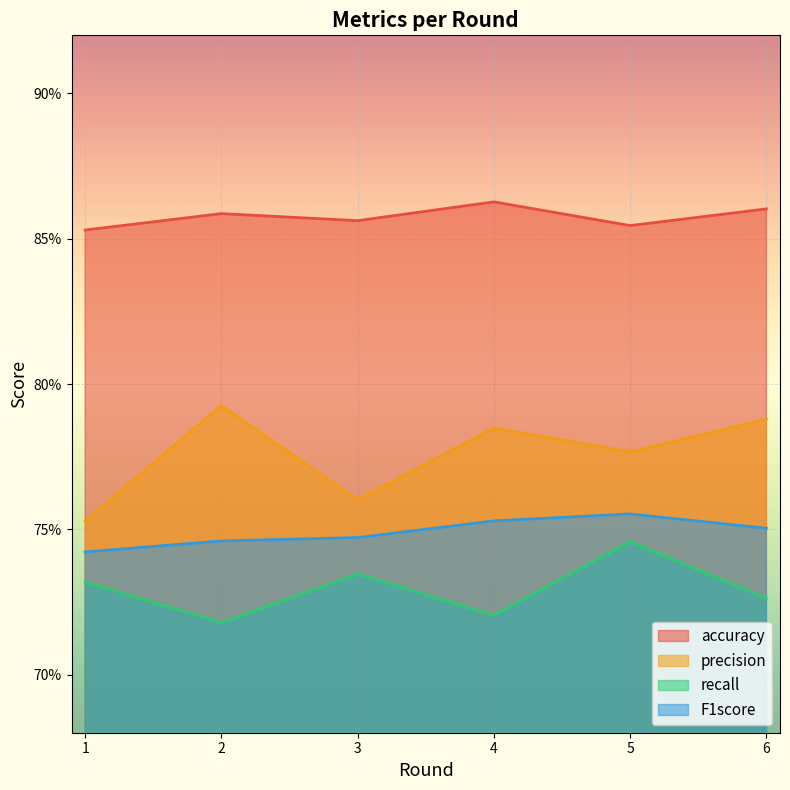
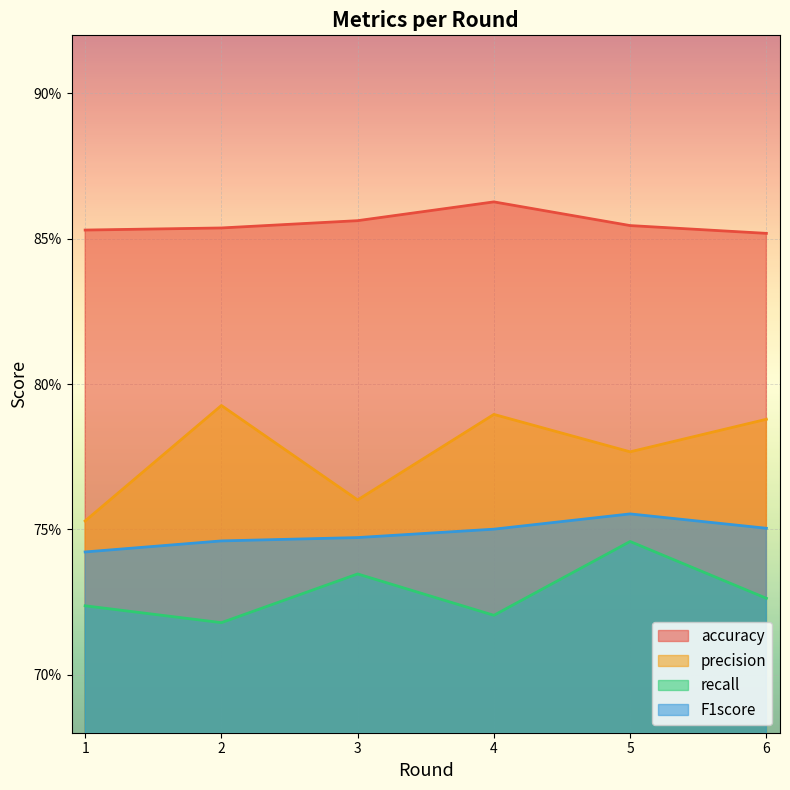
  {
    "accuracy": {
      "1": "85.3%",
-     "2": "85.9%",
+     "2": "85.4%",
      "3": "85.6%",
      "4": "86.3%",
      "5": "85.5%",
-     "6": "86.0%"
+     "6": "85.2%"
    },
    "precision": {
      "1": "75.3%",
      "2": "79.3%",
      "3": "76.0%",
-     "4": "78.5%",
+     "4": "79.0%",
      "5": "77.7%",
      "6": "78.8%"
    },
    "recall": {
-     "1": "73.2%",
+     "1": "72.4%",
      "2": "71.8%",
      "3": "73.5%",
      "4": "72.0%",
      "5": "74.6%",
      "6": "72.6%"
    },
    "F1score": {
      "1": "74.2%",
      "2": "74.6%",
      "3": "74.7%",
-     "4": "75.3%",
+     "4": "75.0%",
      "5": "75.5%",
      "6": "75.0%"
    }
  }
